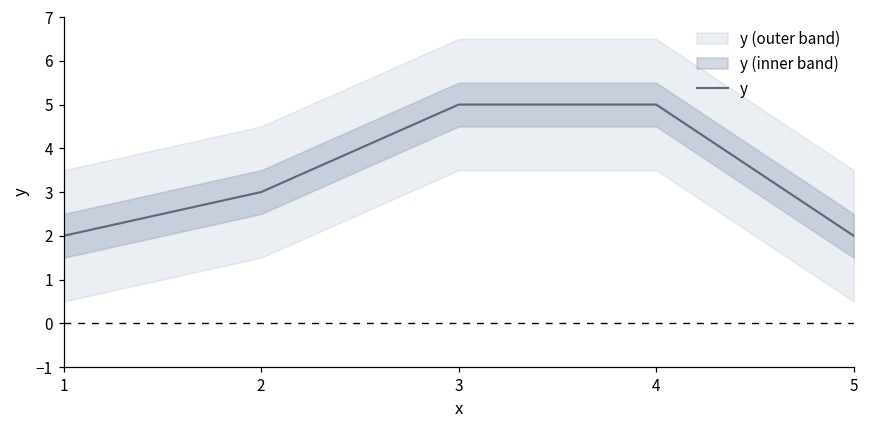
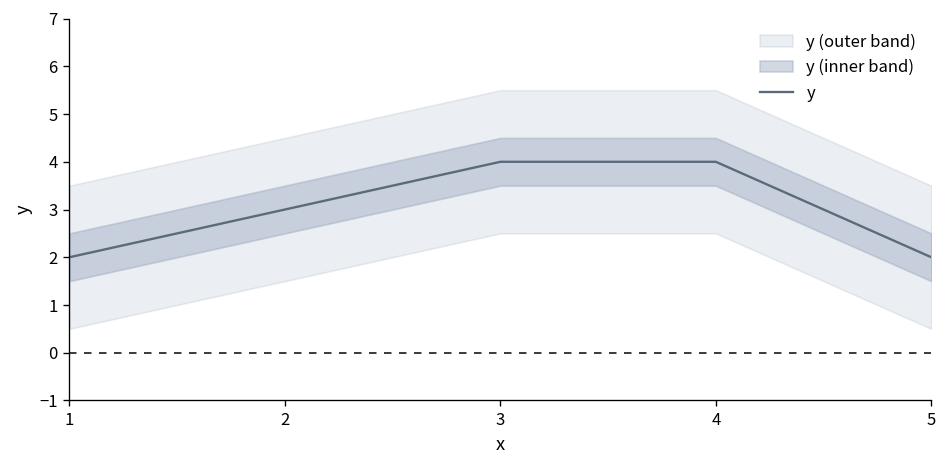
  {
    "y": {
      "1": 2,
      "2": 3,
-     "3": 5,
-     "4": 5,
+     "3": 4,
+     "4": 4,
      "5": 2
    }
  }
